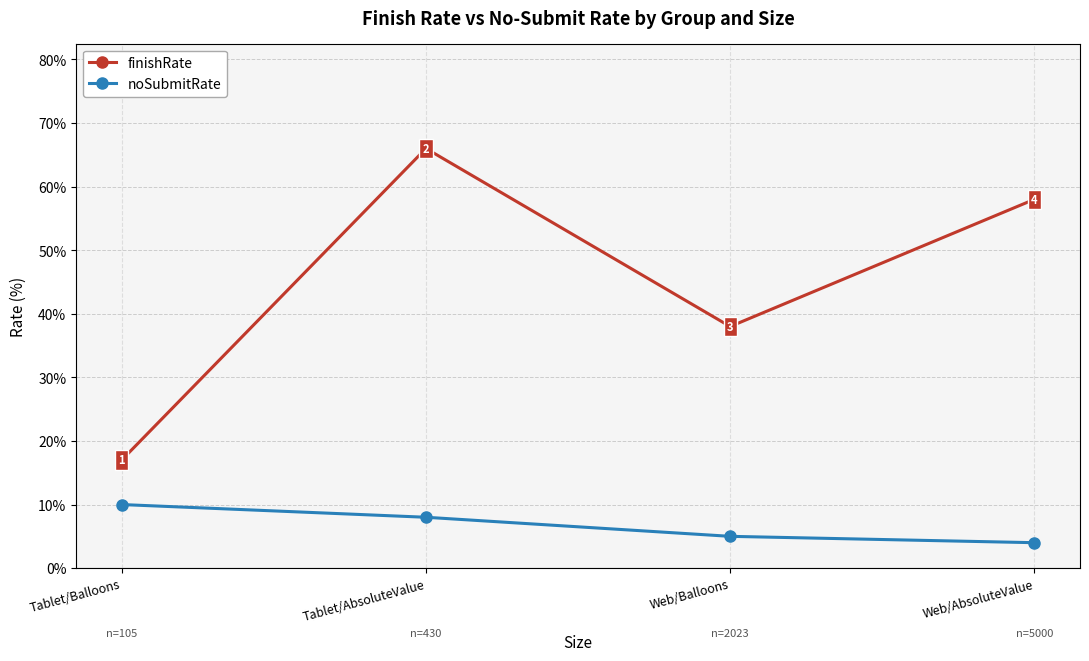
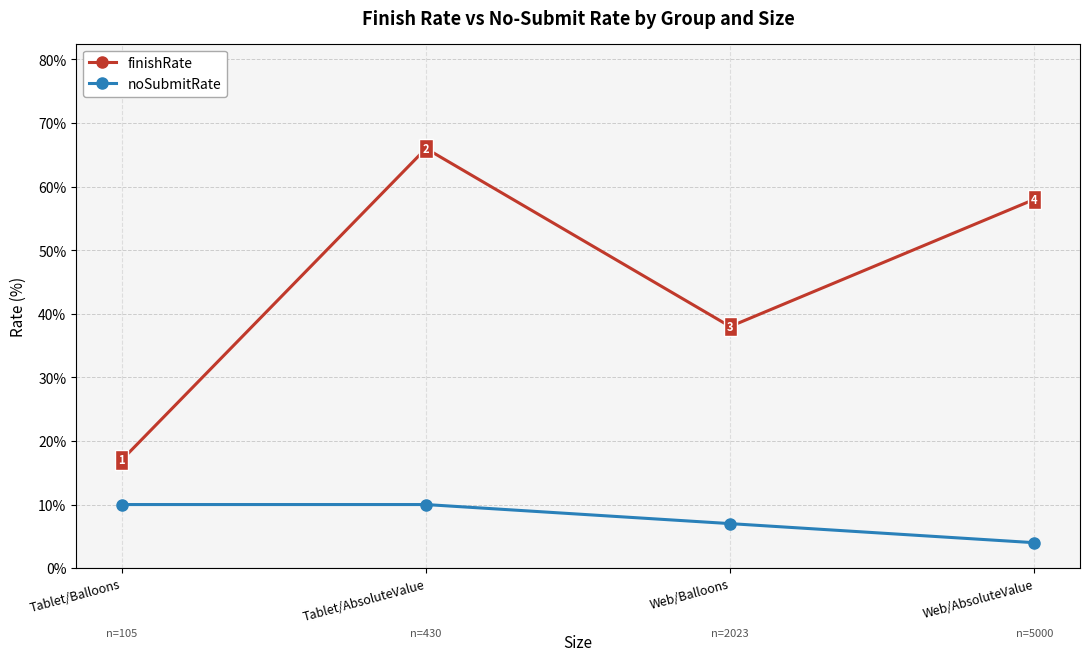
  {
    "noSubmitRate": {
      "Tablet/Balloons": "10%",
-     "Tablet/AbsoluteValue": "8%",
-     "Web/Balloons": "5%",
+     "Tablet/AbsoluteValue": "10%",
+     "Web/Balloons": "7%",
      "Web/AbsoluteValue": "4%"
    }
  }
